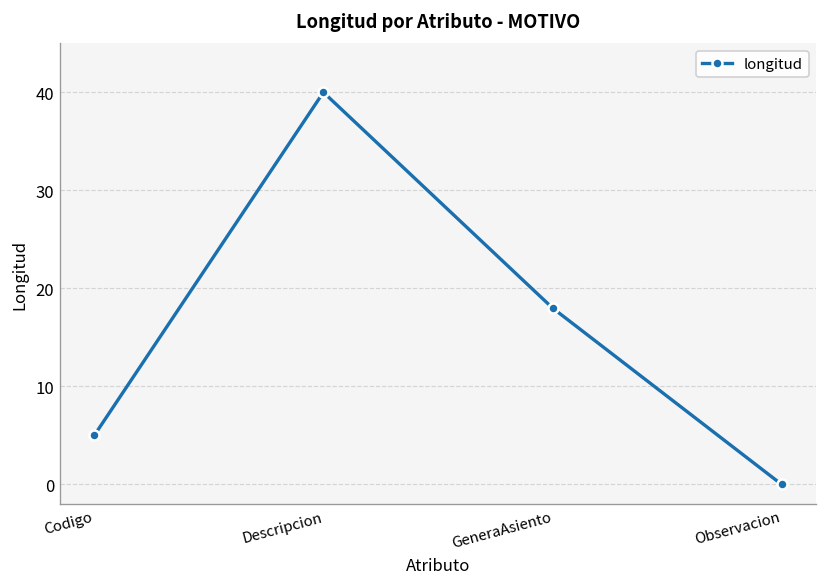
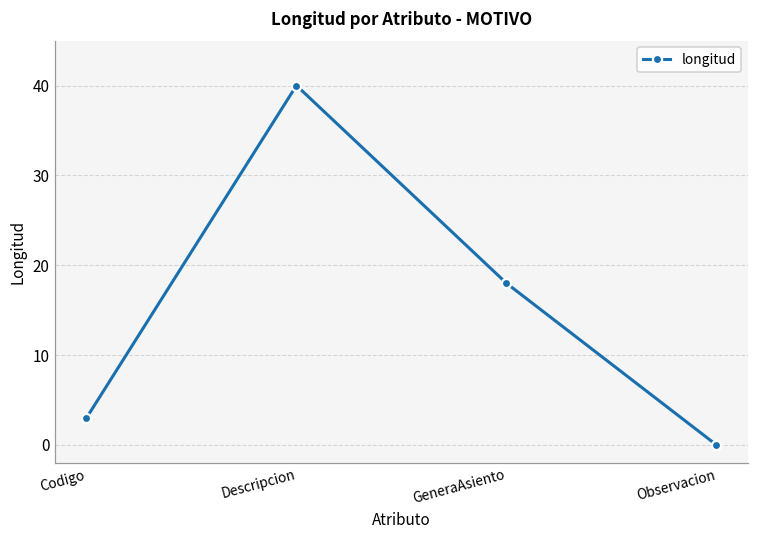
  {
-   "Codigo": 5,
+   "Codigo": 3,
    "Descripcion": 40,
    "GeneraAsiento": 18,
    "Observacion": 0
  }
